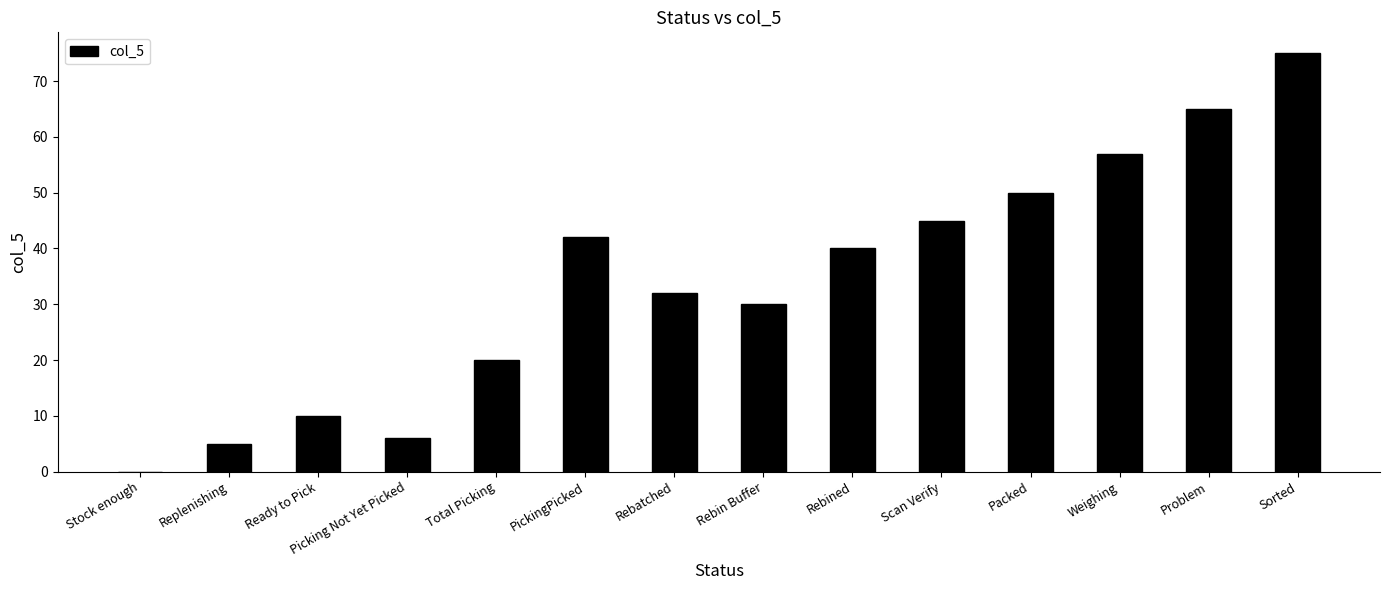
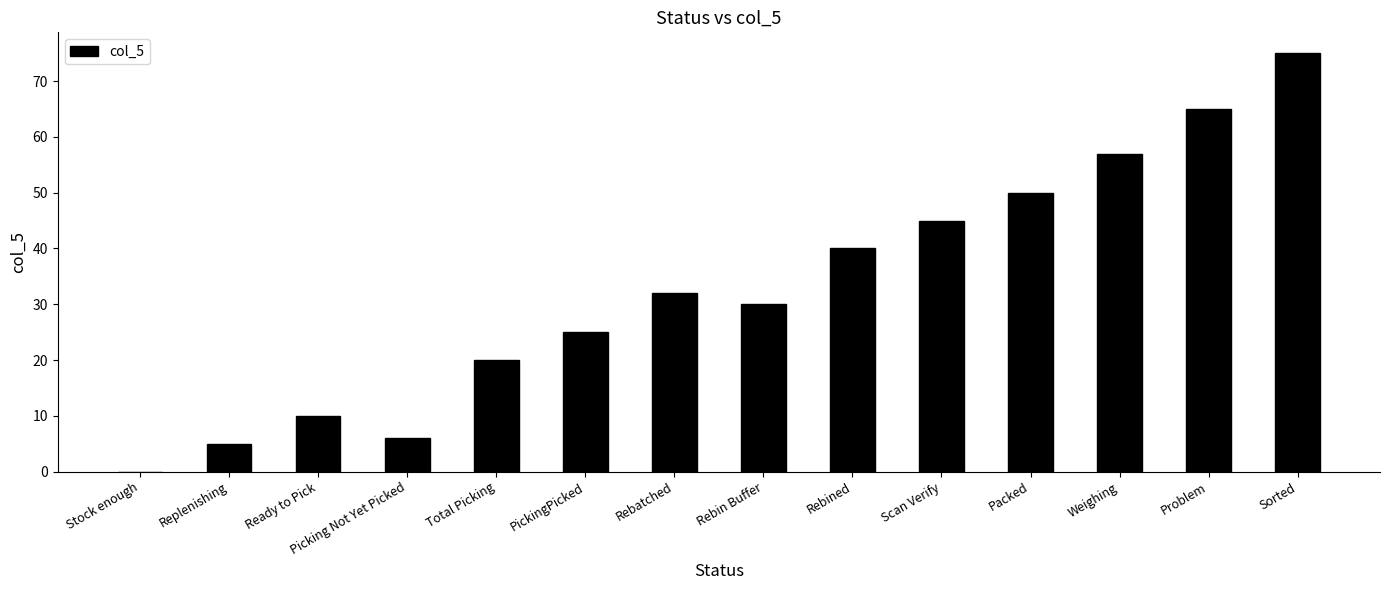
  {
    "Stock enough": 0,
    "Replenishing": 5,
    "Ready to Pick": 10,
    "Picking Not Yet Picked": 6,
    "Total Picking": 20,
-   "PickingPicked": 42,
+   "PickingPicked": 25,
    "Rebatched": 32,
    "Rebin Buffer": 30,
    "Rebined": 40,
    "Scan Verify": 45,
    "Packed": 50,
    "Weighing": 57,
    "Problem": 65,
    "Sorted": 75
  }
